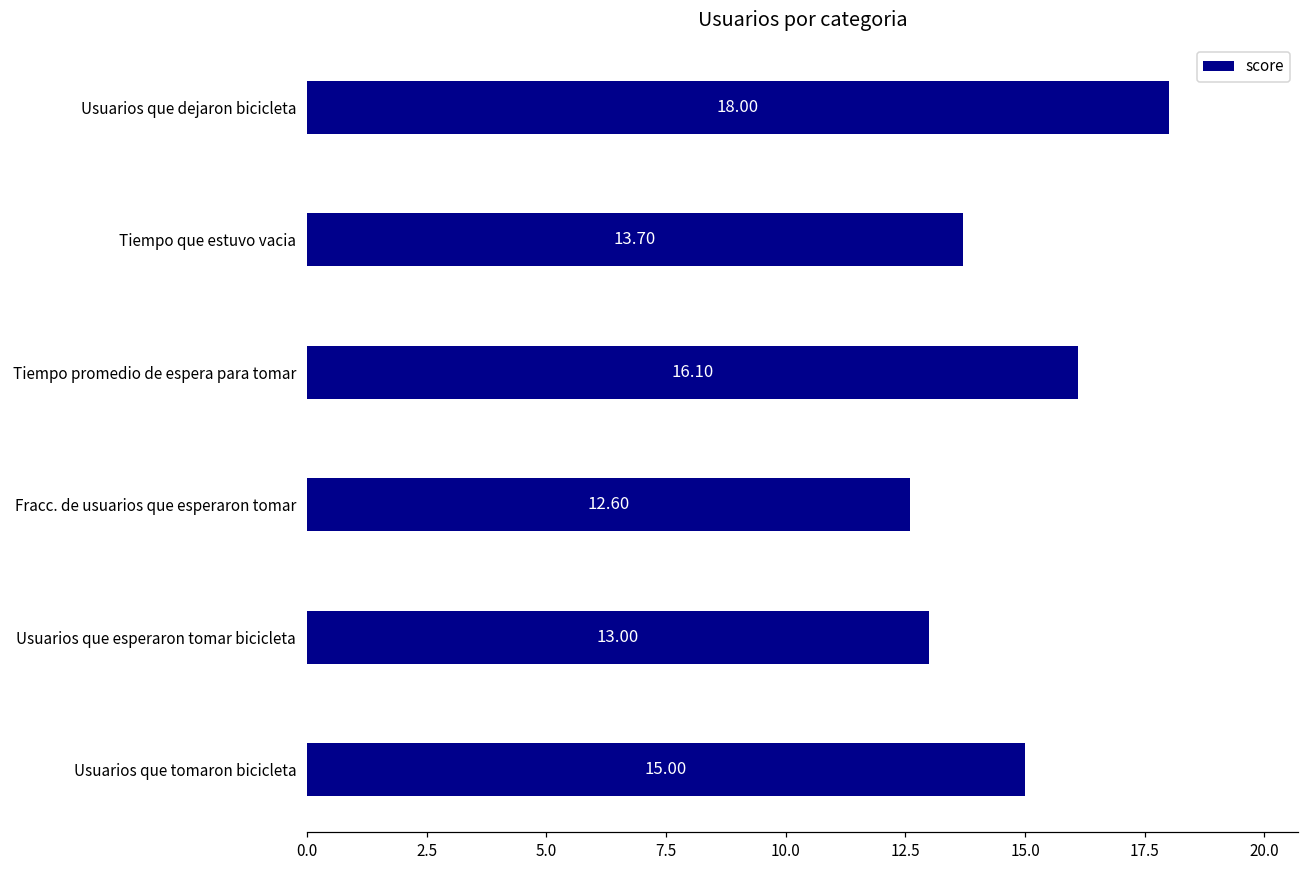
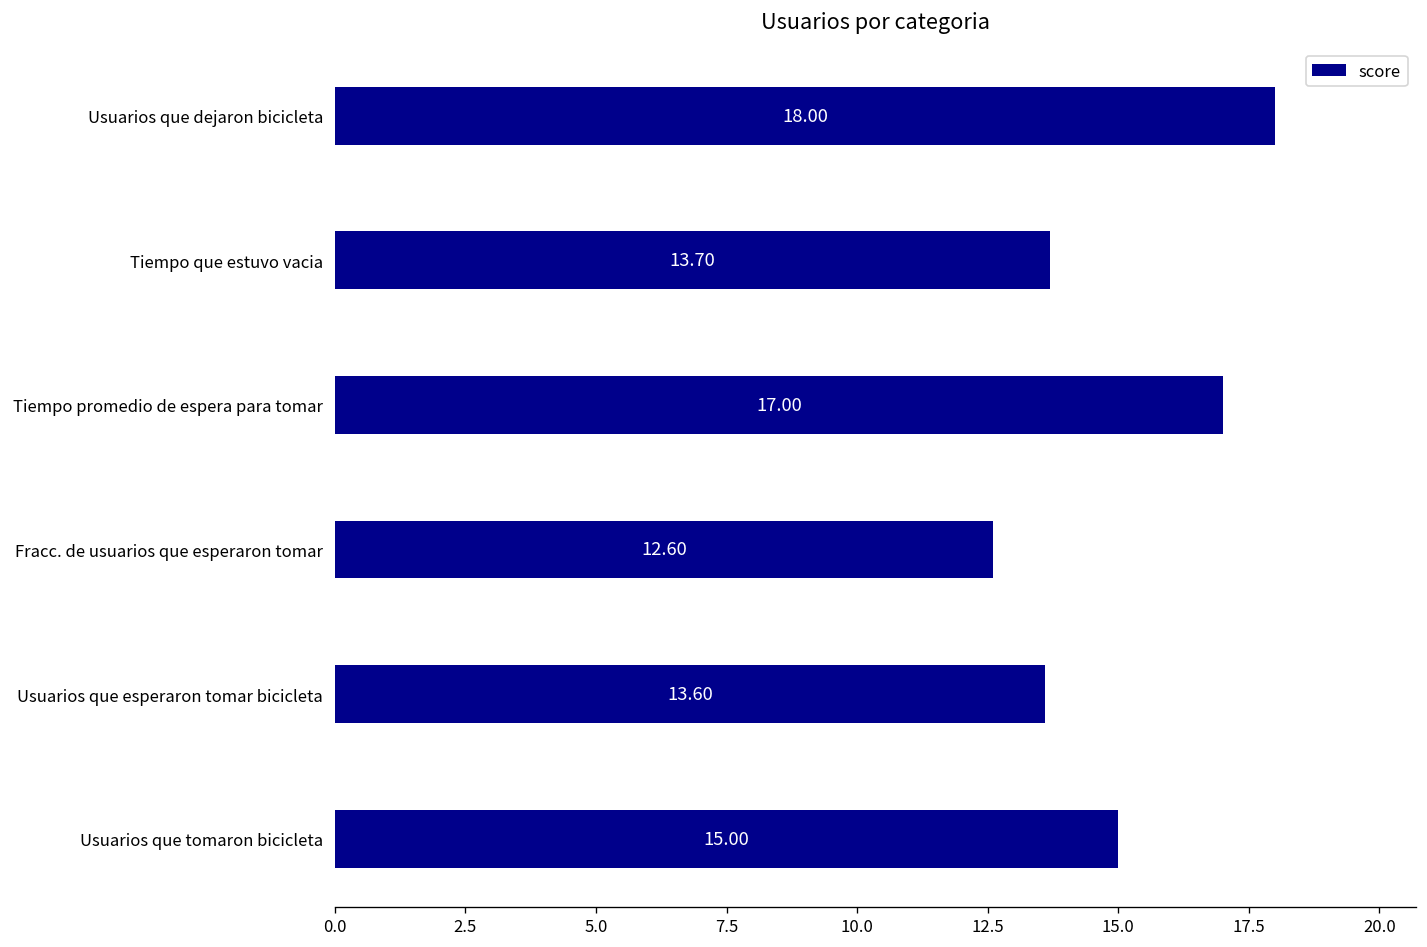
  {
    "Usuarios que dejaron bicicleta": 18.00,
    "Tiempo que estuvo vacia": 13.70,
-   "Tiempo promedio de espera para tomar": 16.10,
+   "Tiempo promedio de espera para tomar": 17.00,
    "Fracc. de usuarios que esperaron tomar": 12.60,
-   "Usuarios que esperaron tomar bicicleta": 13.00,
+   "Usuarios que esperaron tomar bicicleta": 13.60,
    "Usuarios que tomaron bicicleta": 15.00
  }
